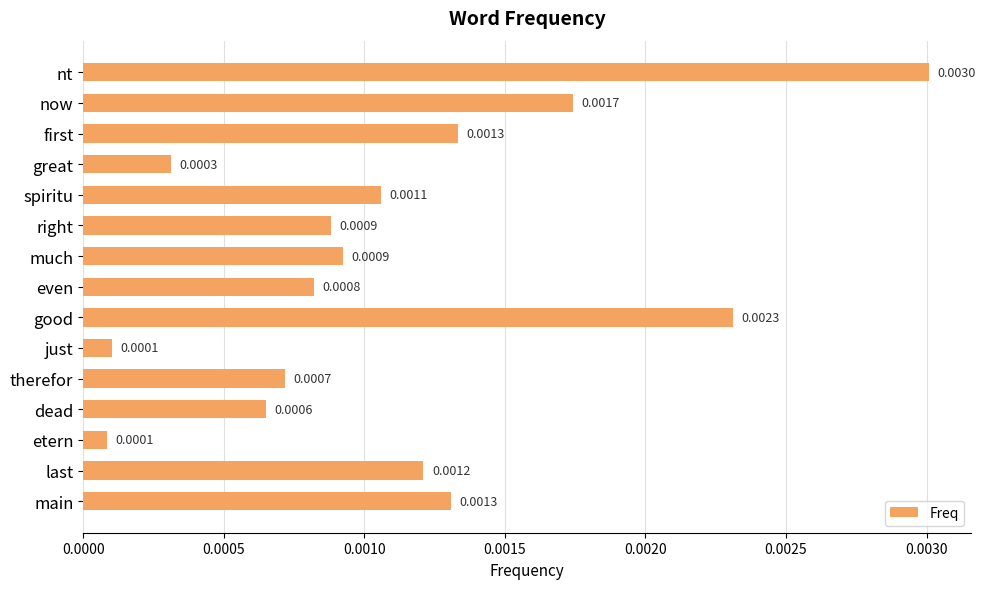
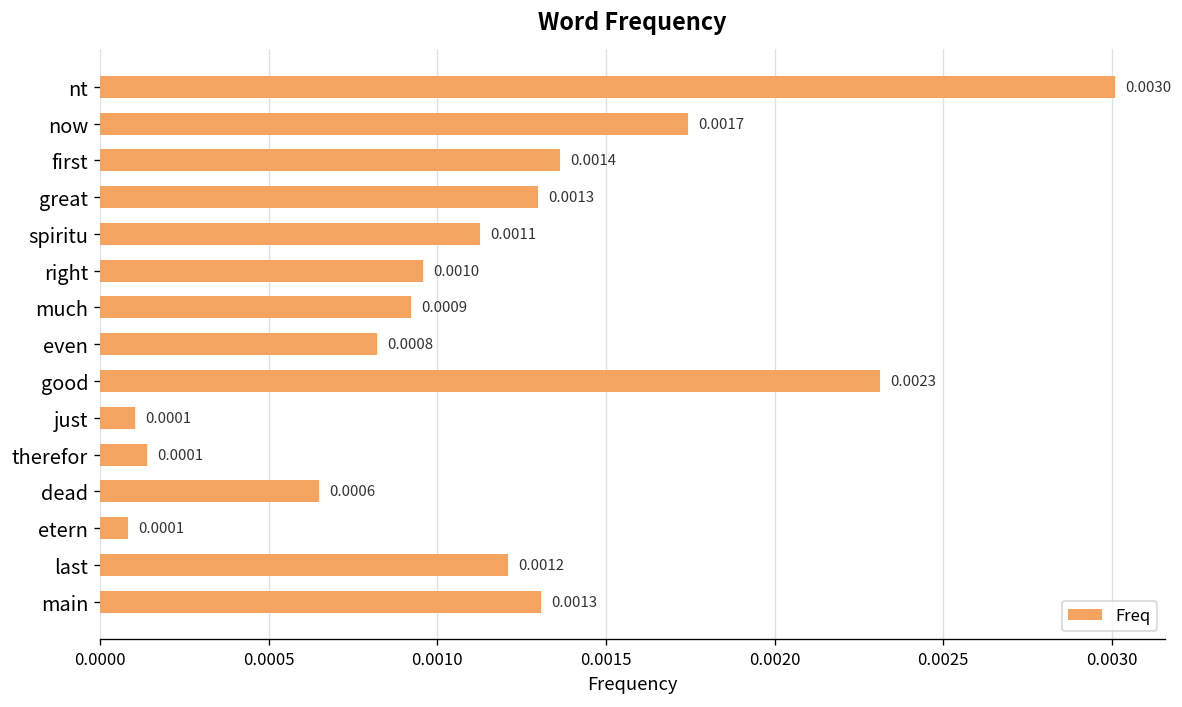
  {
    "nt": 0.0030,
    "now": 0.0017,
-   "first": 0.0013,
-   "great": 0.0003,
-   "spiritu": 0.00106,
-   "right": 0.0009,
+   "first": 0.0014,
+   "great": 0.0013,
+   "spiritu": 0.00113,
+   "right": 0.0010,
    "much": 0.0009,
    "even": 0.0008,
    "good": 0.0023,
    "just": 0.0001,
-   "therefor": 0.0007,
+   "therefor": 0.0001,
    "dead": 0.0006,
    "etern": 0.0001,
    "last": 0.0012,
    "main": 0.0013
  }
